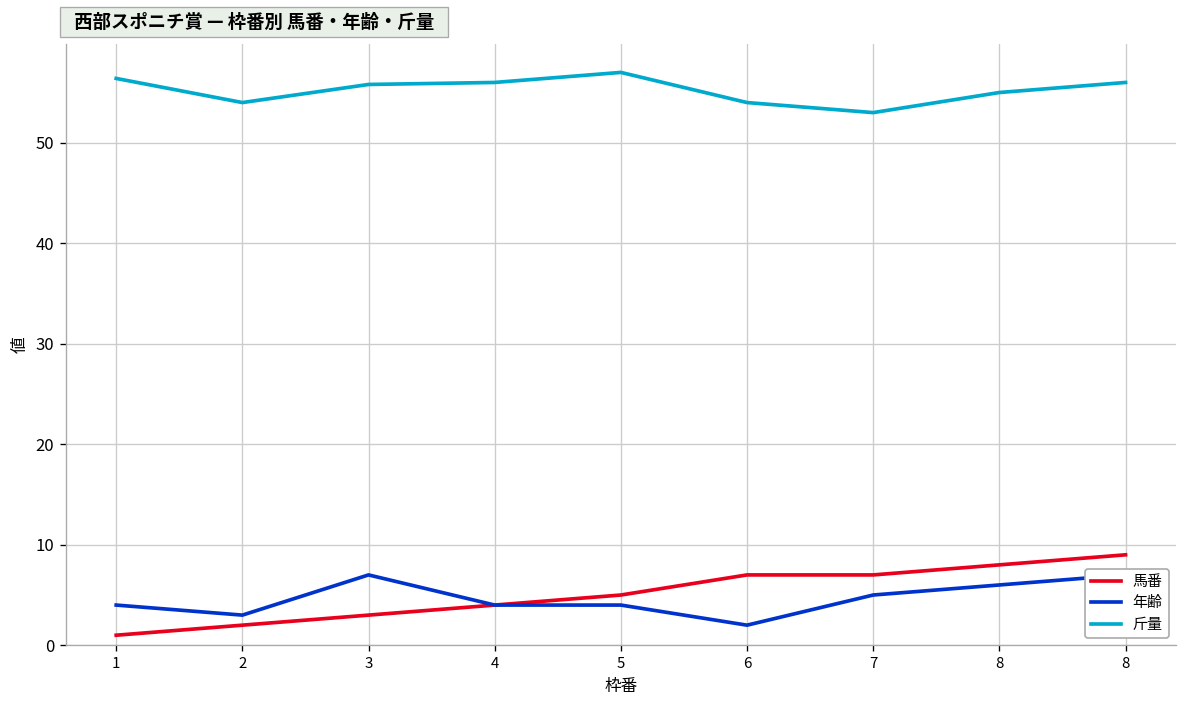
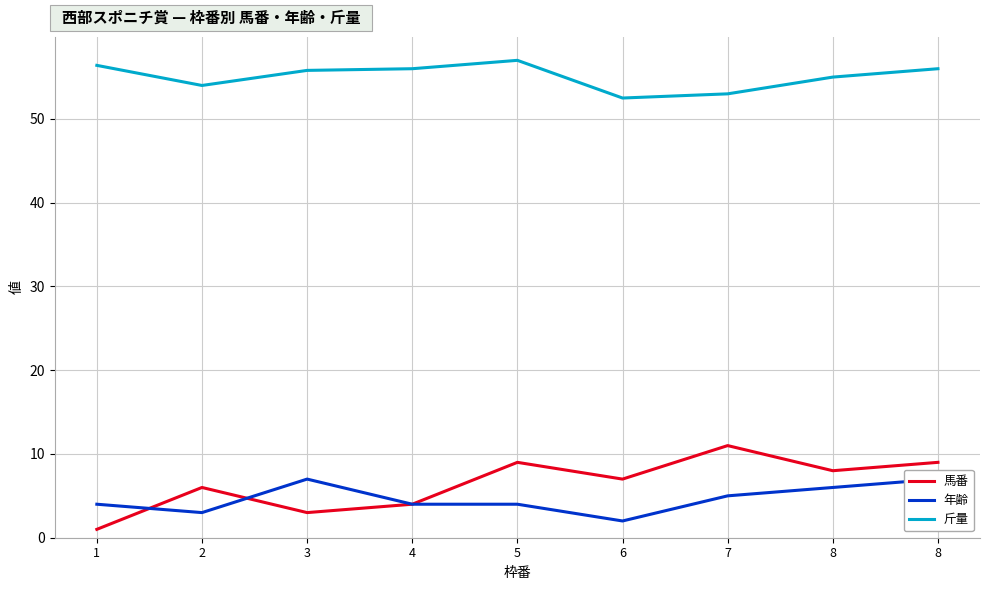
  {
    "馬番": {
      "1": 1,
-     "2": 2,
+     "2": 6,
      "3": 3,
-     "5": 5,
+     "5": 9,
      "6": 7,
-     "7": 7
+     "7": 11
    },
    "年齢": {
      "1": 4,
      "2": 3,
      "3": 7,
      "5": 4,
      "6": 2,
      "7": 5
    },
    "斤量": {
      "1": 56,
      "2": 54,
      "3": 56,
      "4": 56,
      "5": 57,
-     "6": 54,
+     "6": 53,
      "7": 53
    }
  }
